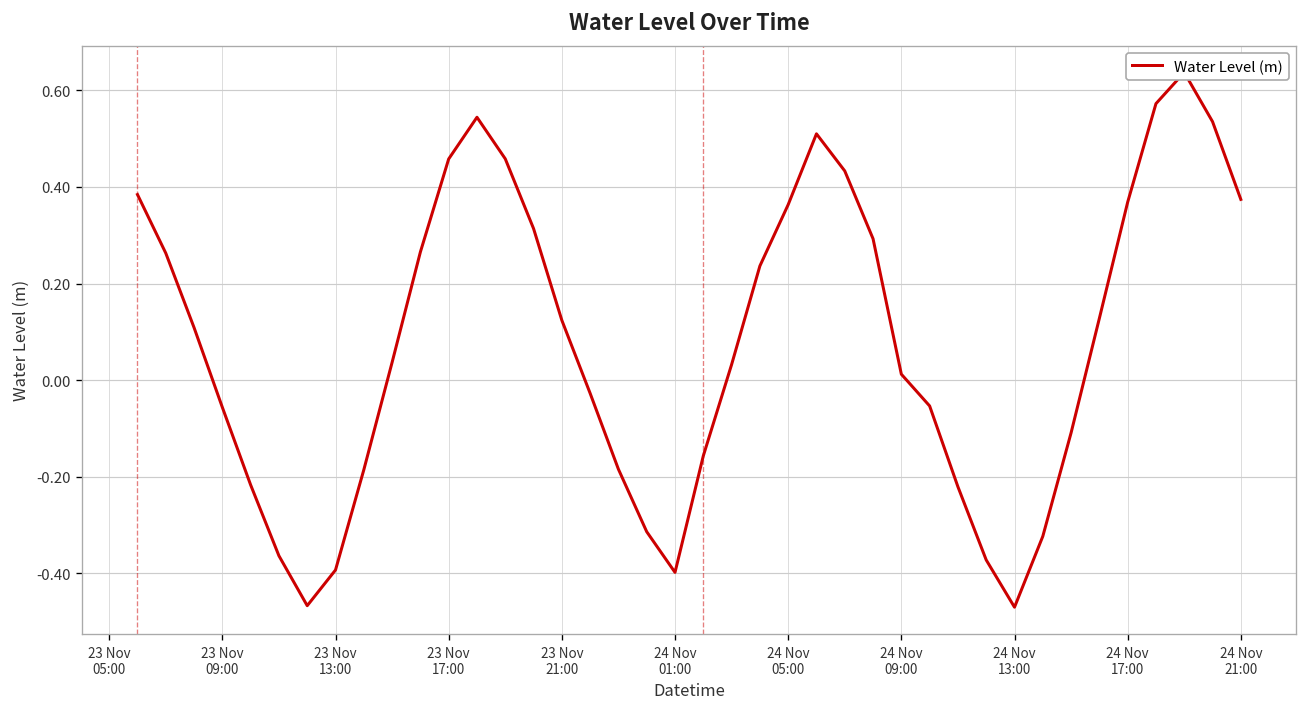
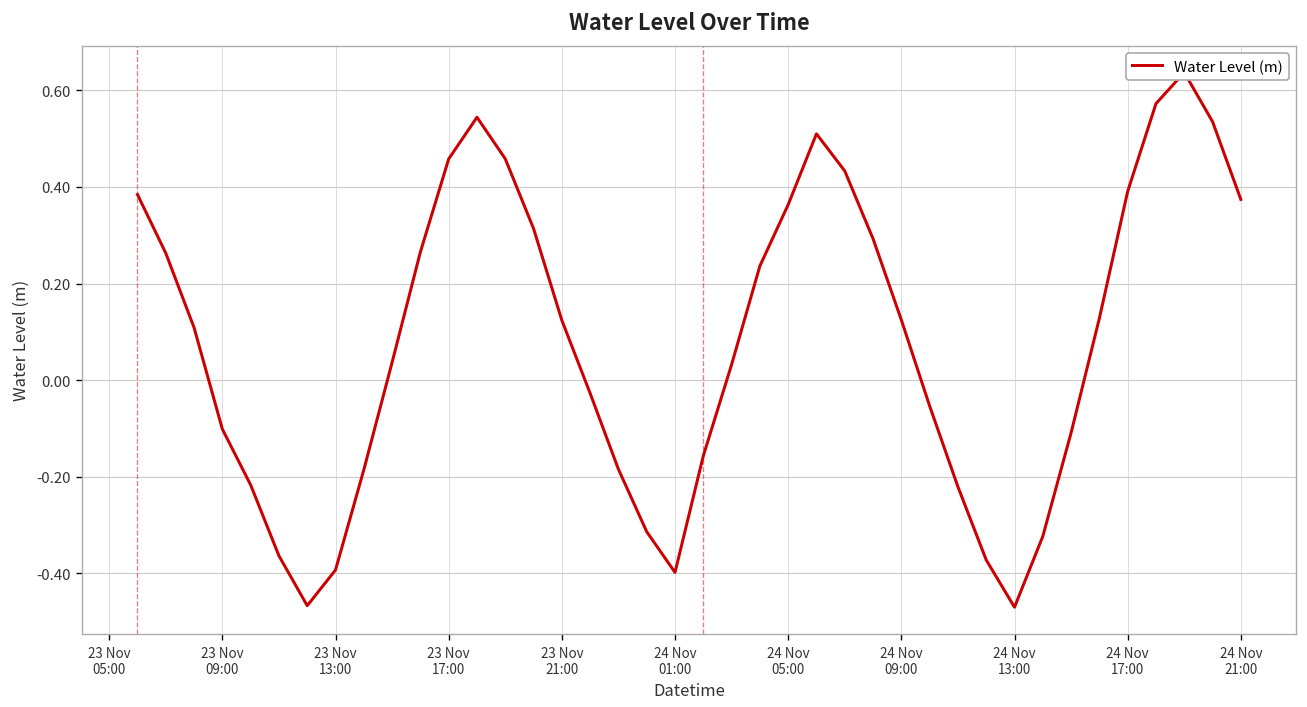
  {
-   "23 Nov 09:00": -0.06,
+   "23 Nov 09:00": -0.10,
    "23 Nov 13:00": -0.39,
    "23 Nov 17:00": 0.46,
    "23 Nov 21:00": 0.12,
    "24 Nov 01:00": -0.40,
    "24 Nov 05:00": 0.36,
-   "24 Nov 09:00": 0.01,
+   "24 Nov 09:00": 0.12,
    "24 Nov 13:00": -0.47,
-   "24 Nov 17:00": 0.37,
+   "24 Nov 17:00": 0.39,
    "24 Nov 21:00": 0.37
  }
